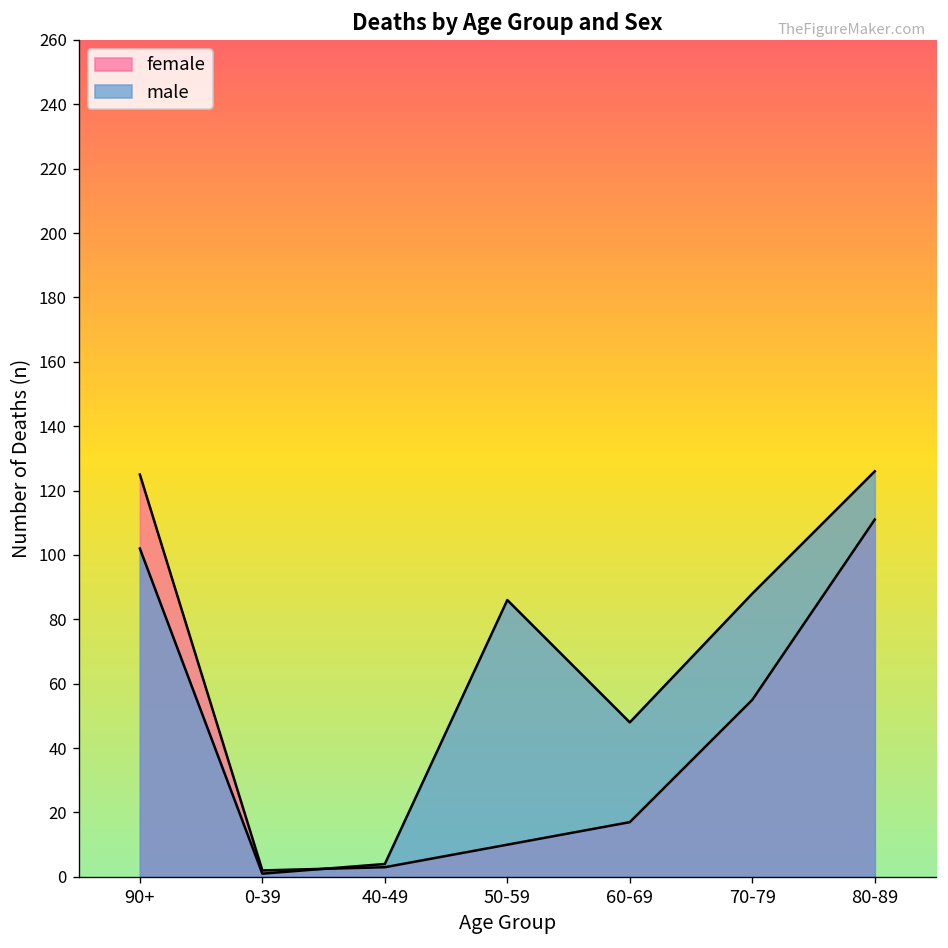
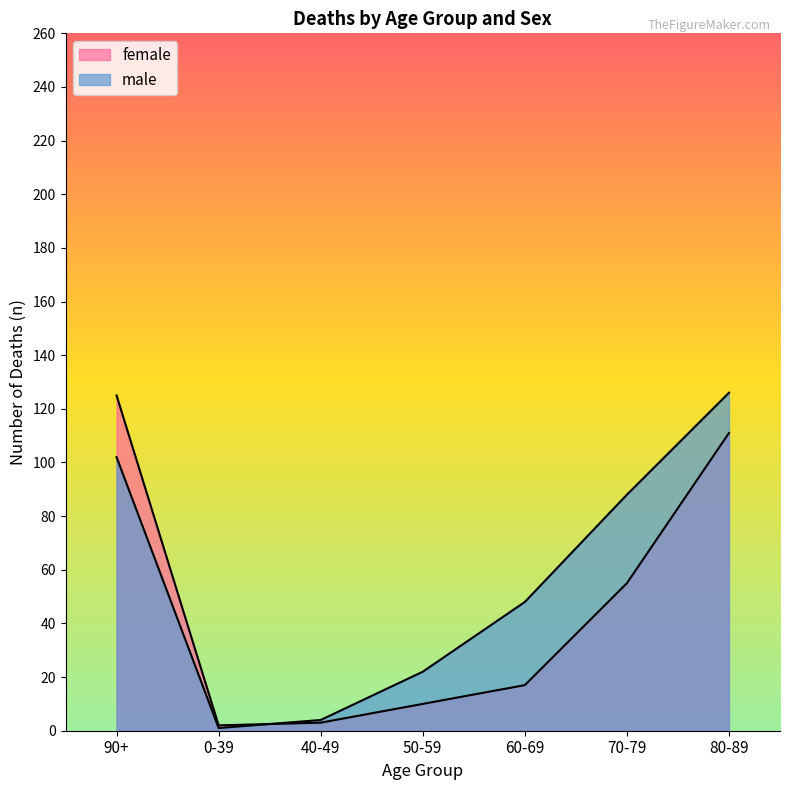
  {
    "female": {
      "90+": 125,
      "0-39": 2,
      "40-49": 3,
      "50-59": 10,
      "60-69": 17,
      "70-79": 55,
      "80-89": 111
    },
    "male": {
      "90+": 102,
      "0-39": 1,
      "40-49": 4,
-     "50-59": 86,
+     "50-59": 22,
      "60-69": 48,
      "70-79": 88,
      "80-89": 126
    }
  }
